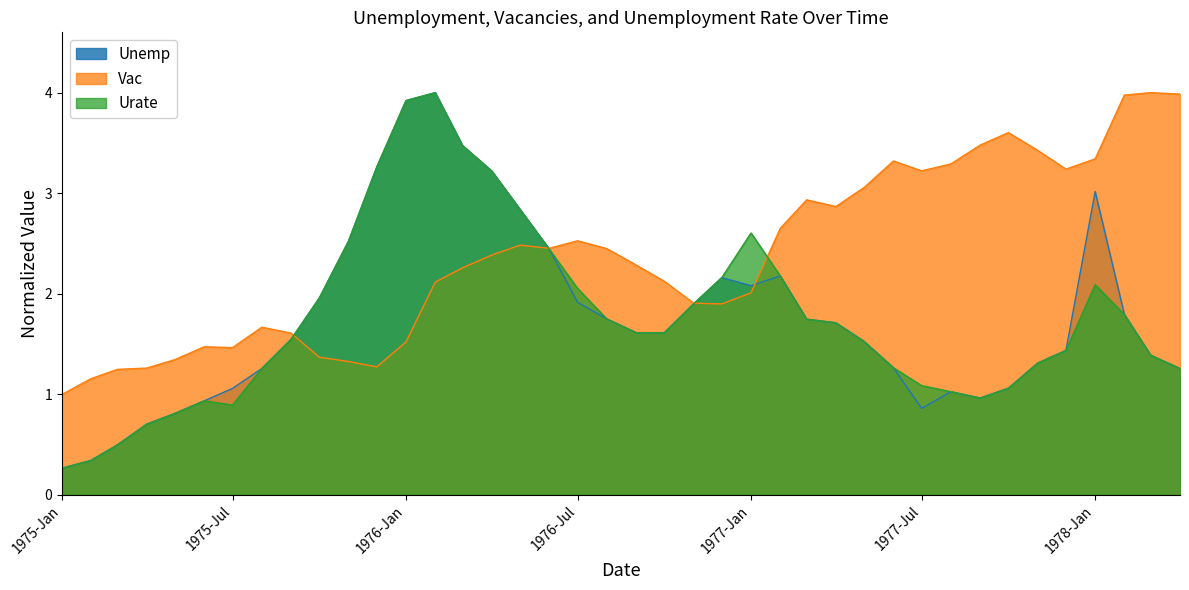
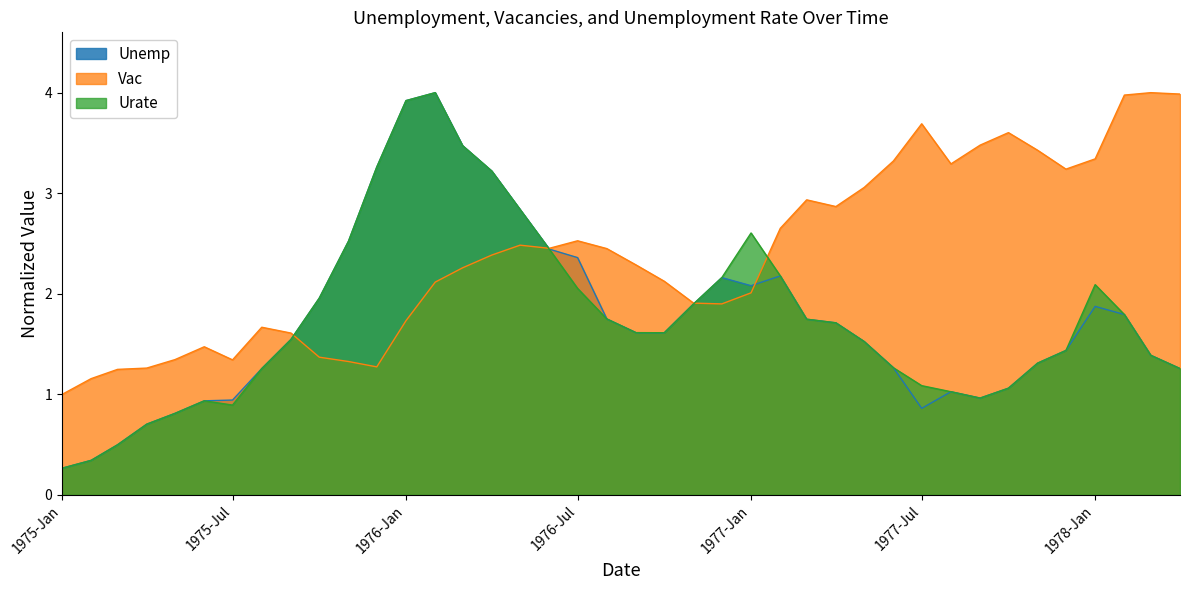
  {
    "Unemp": {
-     "1975-Jul": 1.06,
-     "1976-Jul": 1.91,
+     "1975-Jul": 0.94,
+     "1976-Jul": 2.36,
      "1977-Jan": 2.08,
      "1977-Jul": 0.86,
-     "1978-Jan": 3.02
+     "1978-Jan": 1.87
    },
    "Vac": {
      "1975-Jan": 1.00,
-     "1975-Jul": 1.46,
-     "1976-Jan": 1.52,
+     "1975-Jul": 1.34,
+     "1976-Jan": 1.73,
      "1976-Jul": 2.53,
      "1977-Jan": 2.01,
-     "1977-Jul": 3.22,
+     "1977-Jul": 3.69,
      "1978-Jan": 3.34
    },
    "Urate": {
      "1975-Jul": 0.89,
      "1976-Jul": 2.05,
      "1977-Jan": 2.60,
      "1977-Jul": 1.09,
      "1978-Jan": 2.09
    }
  }
